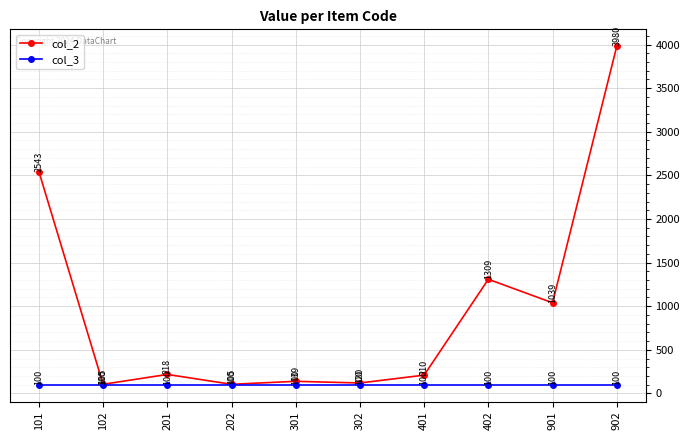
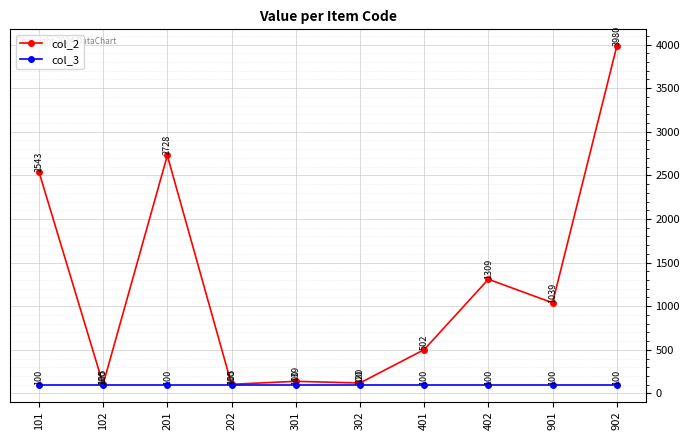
  {
    "col_2": {
      "101": 2543,
-     "201": 218,
-     "401": 210,
+     "201": 2728,
+     "401": 502,
      "402": 1309,
      "901": 1039,
      "902": 3980
    },
    "col_3": {
      "101": 100,
      "201": 100,
      "401": 100,
      "402": 100,
      "901": 100,
      "902": 100
    }
  }
